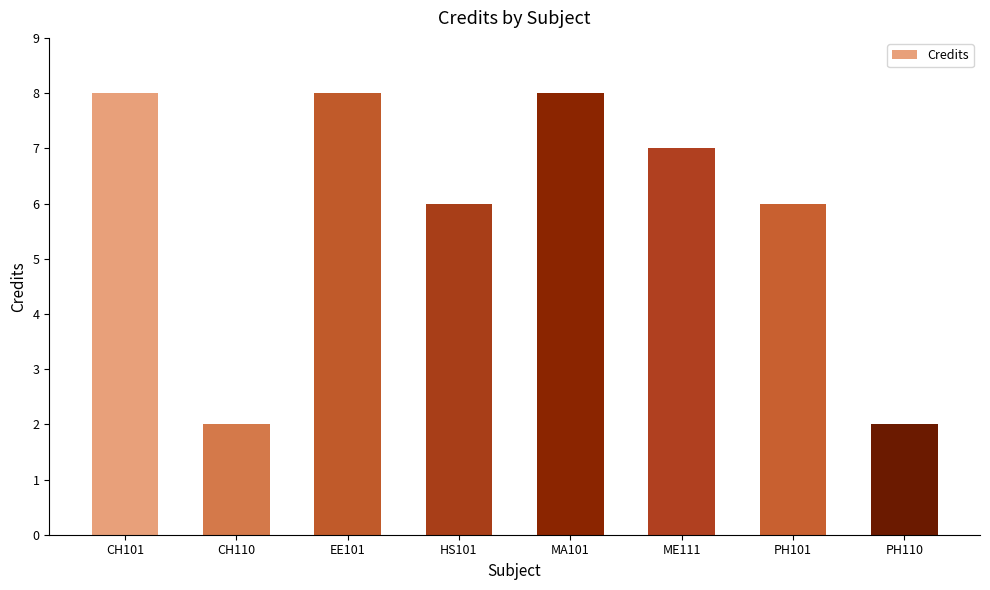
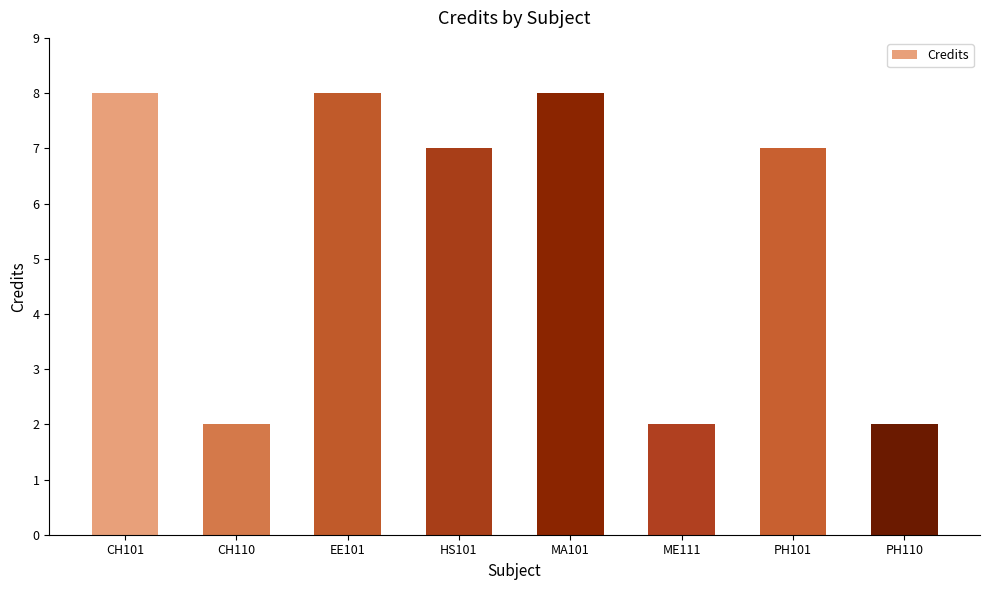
  {
    "CH101": 8,
    "CH110": 2,
    "EE101": 8,
-   "HS101": 6,
+   "HS101": 7,
    "MA101": 8,
-   "ME111": 7,
-   "PH101": 6,
+   "ME111": 2,
+   "PH101": 7,
    "PH110": 2
  }
